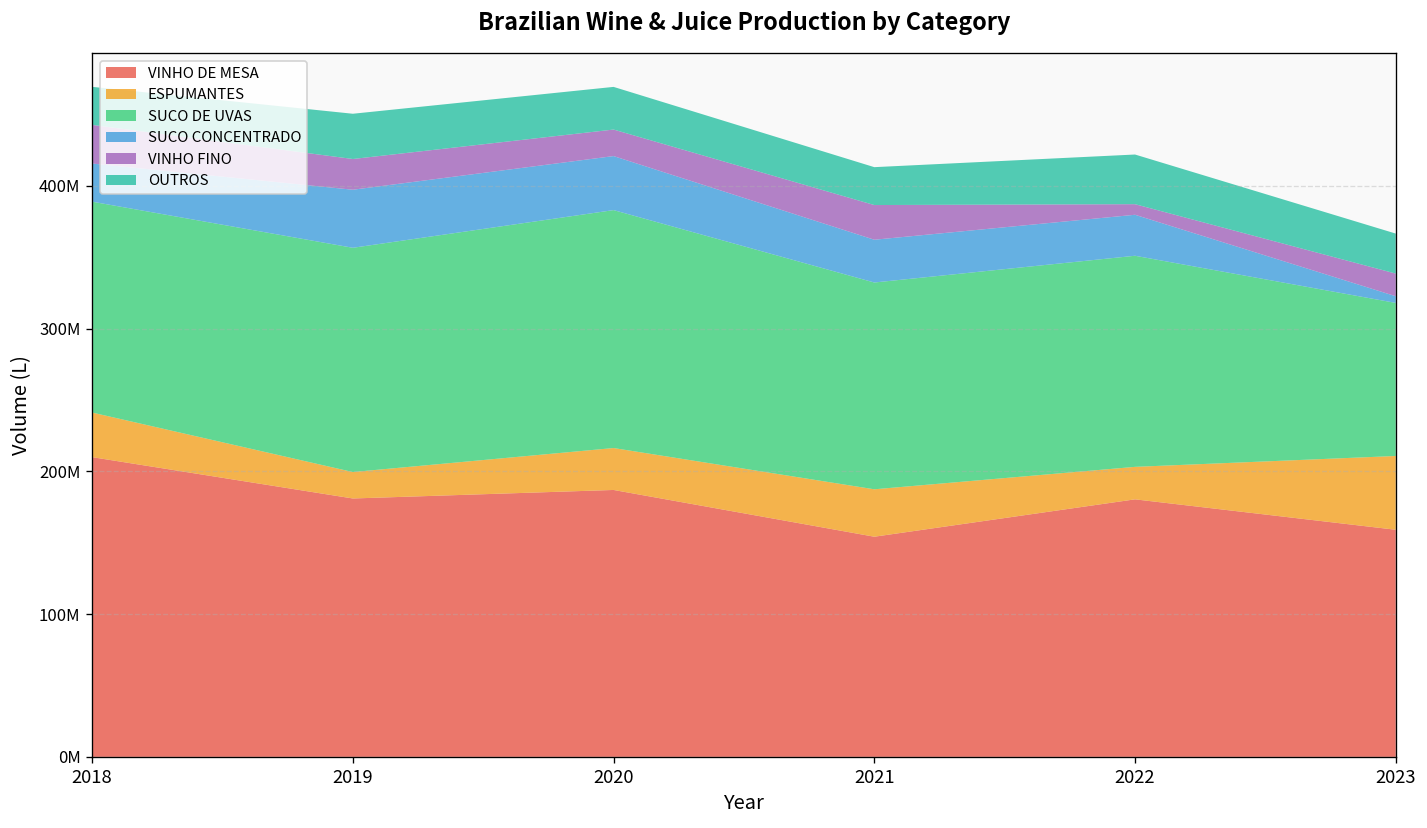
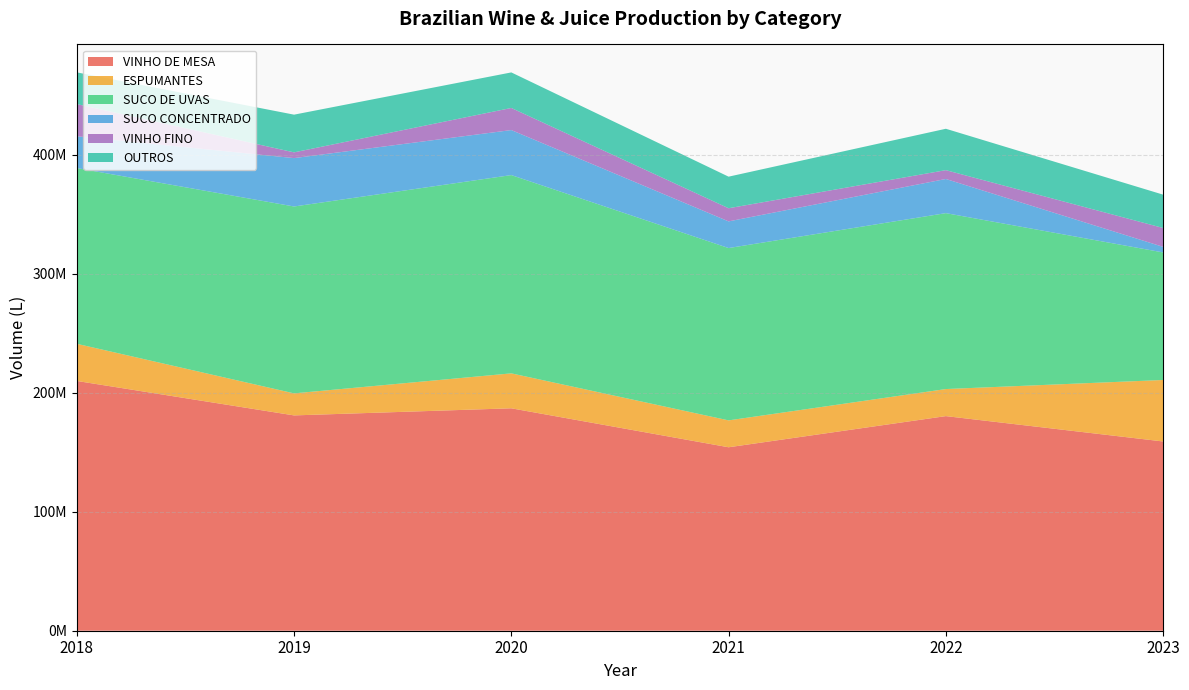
  {
    "VINHO DE MESA": {
      "2018": 210000000,
      "2019": 181000000,
      "2020": 187000000,
      "2021": 154000000,
      "2022": 180000000,
      "2023": 159000000
    },
    "ESPUMANTES": {
      "2018": 31000000,
      "2019": 19000000,
      "2020": 29000000,
-     "2021": 33000000,
+     "2021": 23000000,
      "2022": 23000000,
      "2023": 52000000
    },
    "SUCO CONCENTRADO": {
      "2018": 27000000,
      "2019": 41000000,
      "2020": 38000000,
-     "2021": 30000000,
+     "2021": 22000000,
      "2022": 29000000,
      "2023": 5000000
    },
    "VINHO FINO": {
      "2018": 27000000,
-     "2019": 22000000,
+     "2019": 5000000,
      "2020": 19000000,
-     "2021": 24000000,
+     "2021": 11000000,
      "2022": 7000000,
      "2023": 16000000
    }
  }
